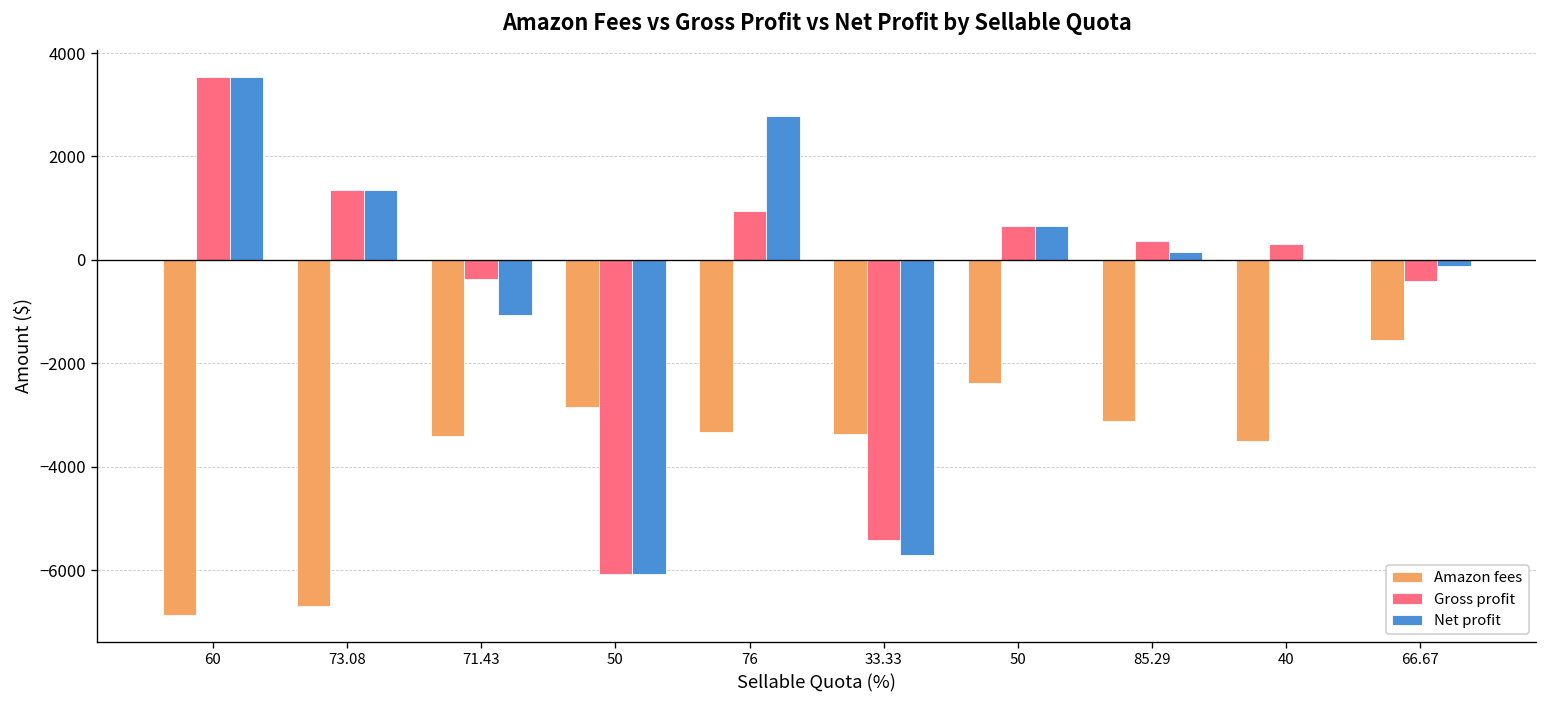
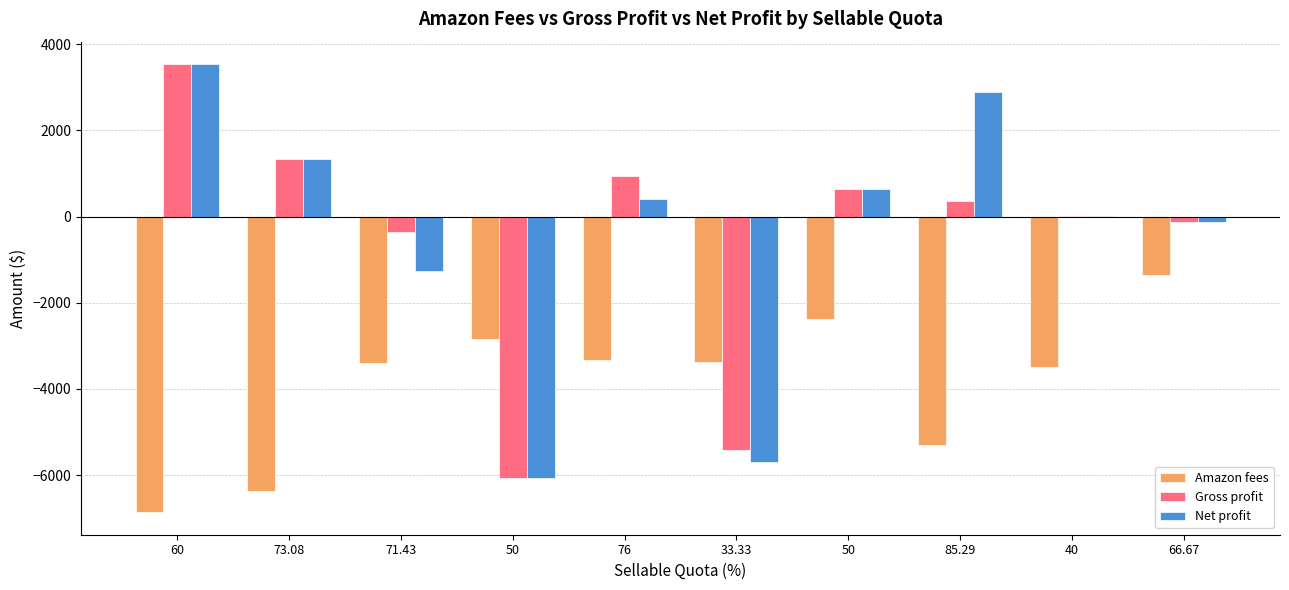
  {
    "Amazon fees": {
      "60": -6900,
-     "73.08": -6700,
+     "73.08": -6400,
      "71.43": -3400,
      "76": -3300,
      "33.33": -3400,
-     "85.29": -3100,
+     "85.29": -5300,
      "40": -3500,
-     "66.67": -1600
+     "66.67": -1400
    },
    "Gross profit": {
      "60": 3500,
      "73.08": 1300,
      "71.43": -400,
      "76": 900,
      "33.33": -5400,
      "85.29": 400,
-     "40": 300,
-     "66.67": -400
+     "40": 0,
+     "66.67": -100
    },
    "Net profit": {
      "60": 3500,
      "73.08": 1300,
-     "71.43": -1100,
-     "76": 2800,
+     "71.43": -1300,
+     "76": 400,
      "33.33": -5700,
-     "85.29": 200,
+     "85.29": 2900,
      "66.67": -100
    }
  }
